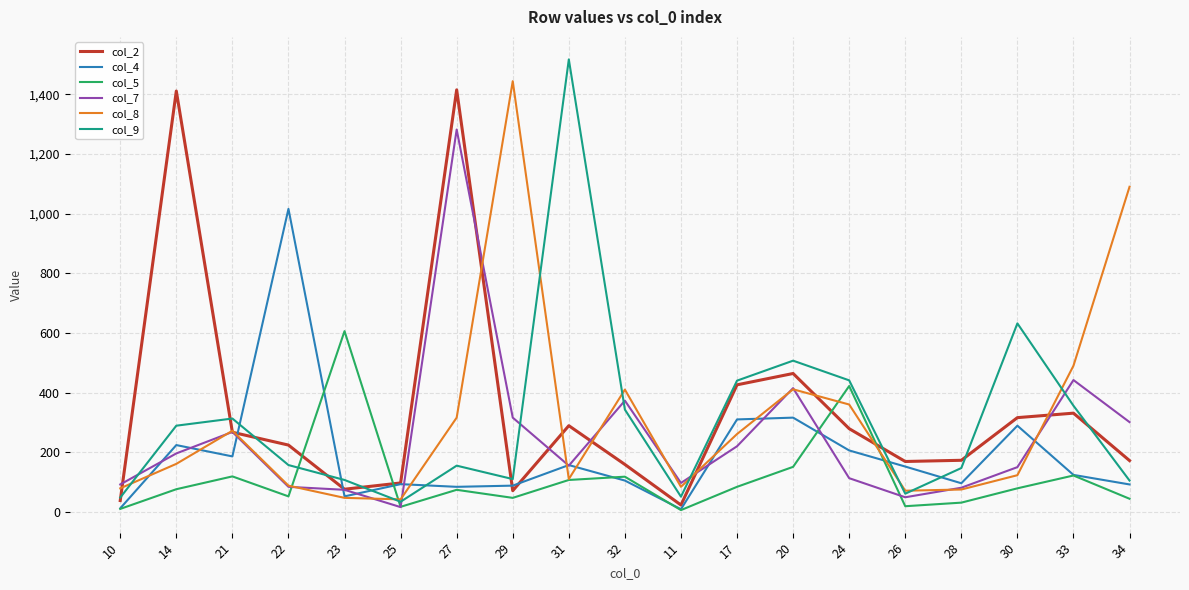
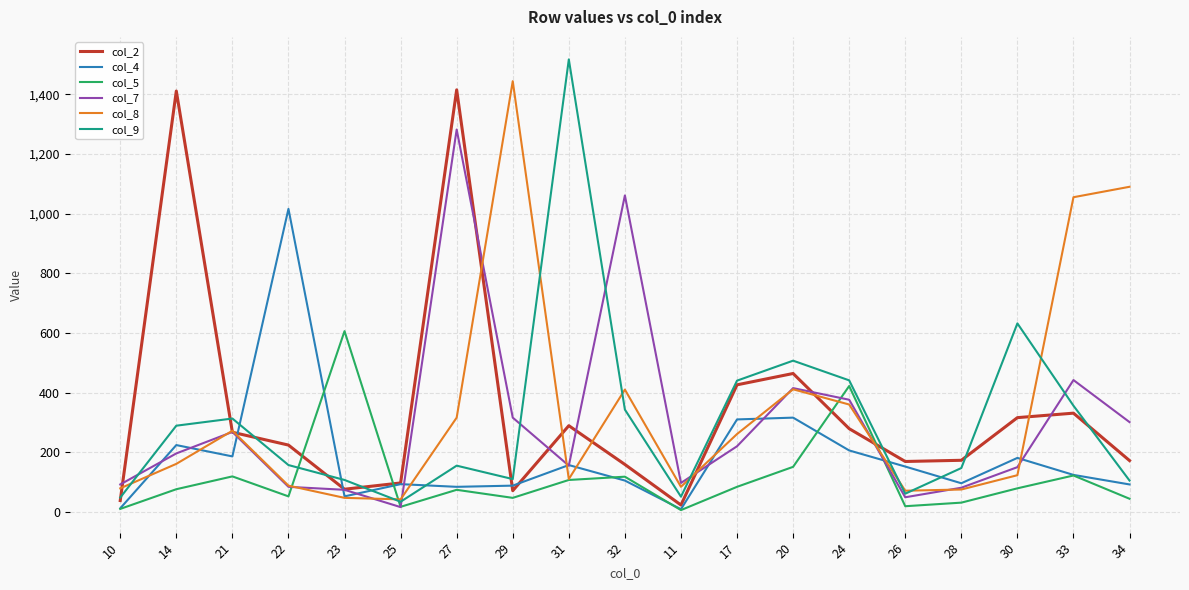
  {
    "col_2": {
      "10": "40",
      "14": "1,410",
      "22": "220",
      "27": "1,420",
      "29": "70",
      "31": "290",
      "32": "160",
      "11": "20",
      "17": "430",
      "20": "460",
      "24": "280",
      "26": "170",
      "28": "170",
      "30": "320",
      "33": "330",
      "34": "170"
    },
    "col_4": {
      "14": "220",
      "21": "190",
      "22": "1,020",
      "27": "80",
      "29": "90",
      "32": "110",
      "17": "310",
      "20": "320",
      "24": "210",
      "26": "150",
      "28": "100",
-     "30": "290",
+     "30": "180",
      "34": "90"
    },
    "col_7": {
      "10": "90",
      "14": "200",
      "27": "1,280",
      "29": "320",
-     "32": "370",
+     "32": "1,060",
      "11": "100",
      "17": "220",
-     "24": "110",
+     "24": "380",
      "26": "50",
      "30": "150",
      "33": "440",
      "34": "300"
    },
    "col_8": {
      "10": "80",
      "14": "160",
      "27": "320",
      "29": "1,440",
      "32": "410",
      "11": "80",
      "17": "260",
      "24": "360",
      "26": "70",
      "30": "120",
-     "33": "490",
+     "33": "1,060",
      "34": "1,090"
    }
  }
